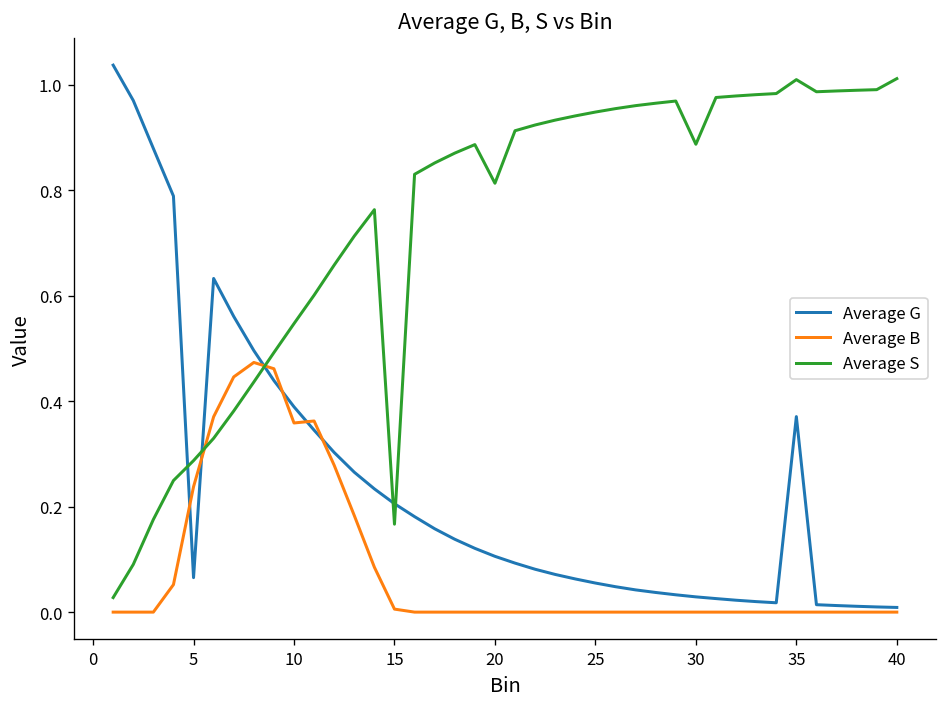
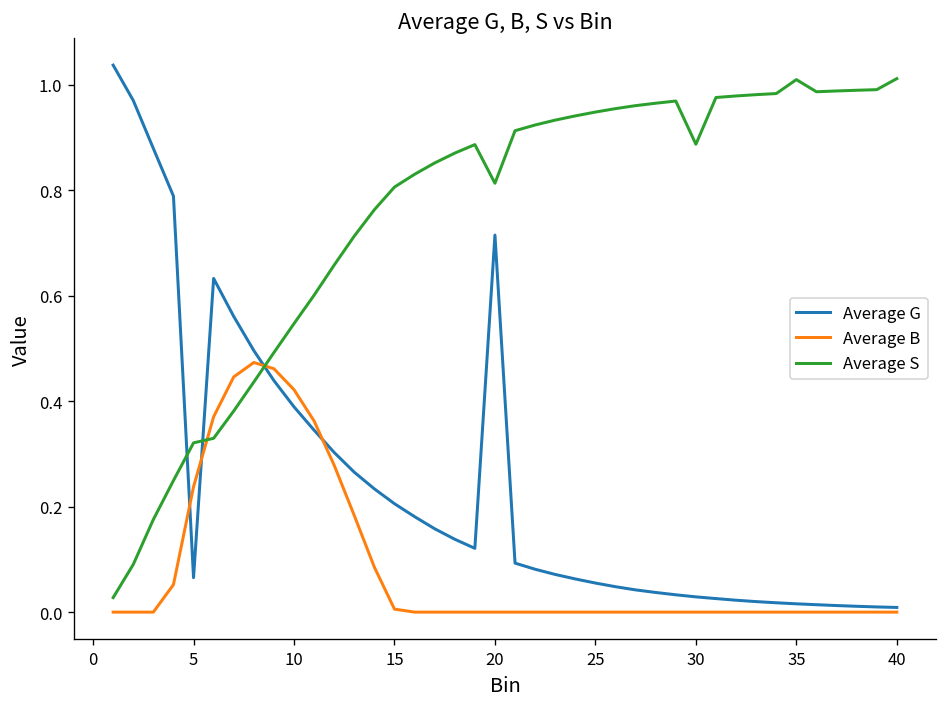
  {
    "Average G": {
      "5": 0.07,
      "10": 0.39,
      "15": 0.21,
-     "20": 0.11,
+     "20": 0.72,
      "25": 0.06,
      "30": 0.03,
-     "35": 0.37,
+     "35": 0.02,
      "40": 0.01
    },
    "Average B": {
      "5": 0.24,
-     "10": 0.36,
+     "10": 0.42,
      "15": 0.01,
      "20": 0.00,
      "25": 0.00,
      "30": 0.00,
      "35": 0.00,
      "40": 0.00
    },
    "Average S": {
-     "5": 0.29,
+     "5": 0.32,
      "10": 0.55,
-     "15": 0.17,
+     "15": 0.81,
      "20": 0.81,
      "25": 0.95,
      "30": 0.89,
      "35": 1.01,
      "40": 1.01
    }
  }
